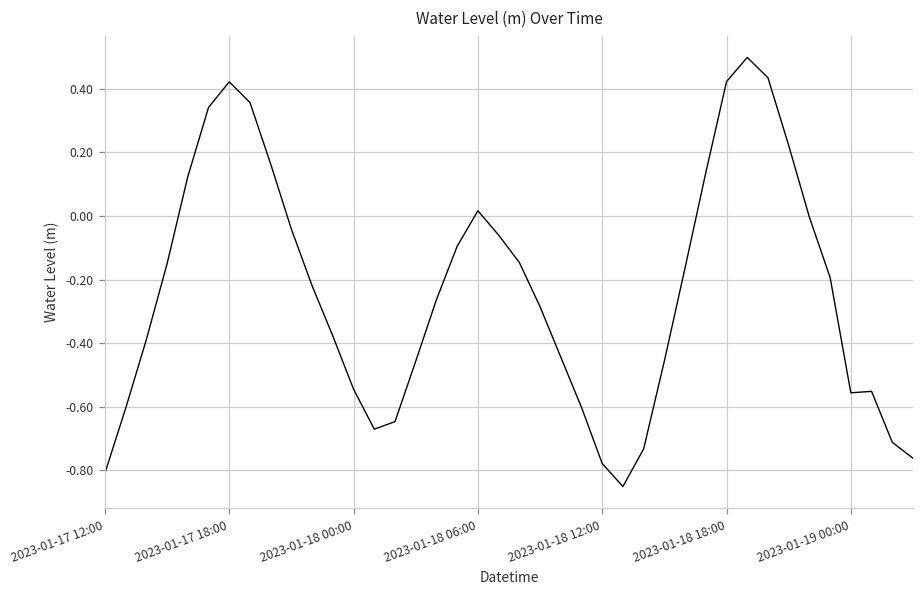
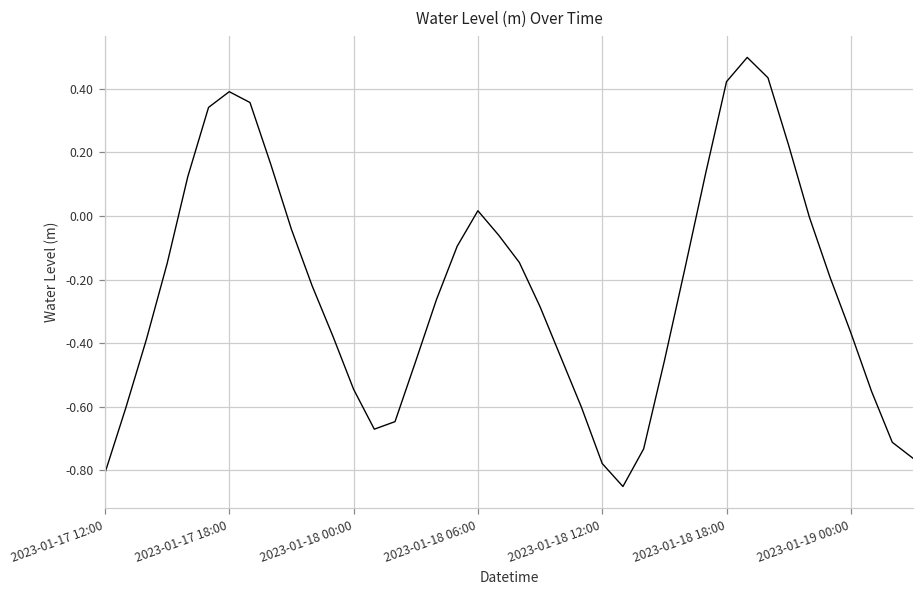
  {
    "2023-01-17 12:00": -0.81,
-   "2023-01-17 18:00": 0.42,
+   "2023-01-17 18:00": 0.39,
    "2023-01-18 00:00": -0.55,
    "2023-01-18 06:00": 0.02,
    "2023-01-18 12:00": -0.78,
    "2023-01-18 18:00": 0.42,
-   "2023-01-19 00:00": -0.56
+   "2023-01-19 00:00": -0.37
  }
